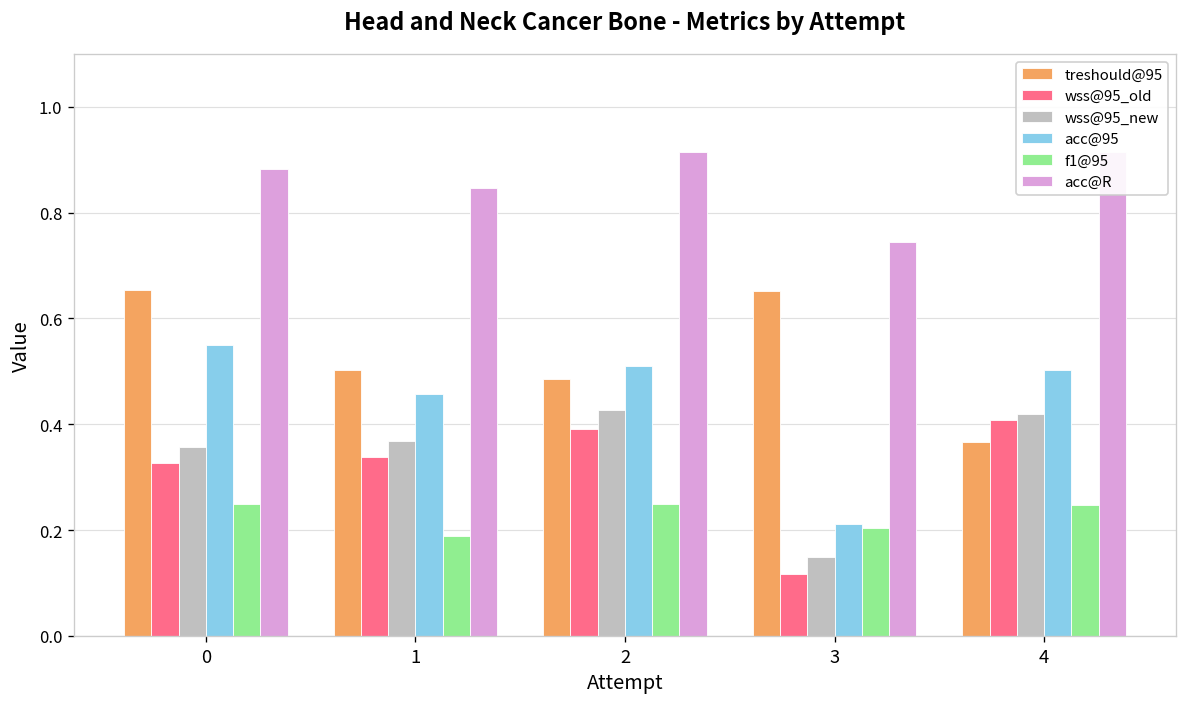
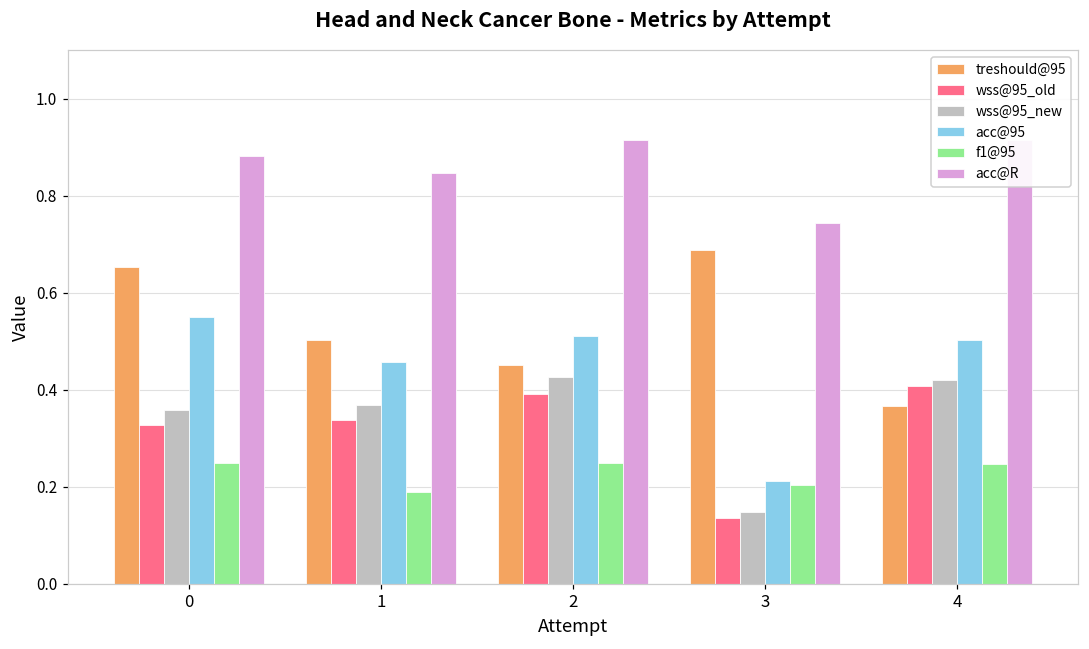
  {
    "treshould@95": {
      "0": 0.65,
      "1": 0.50,
-     "2": 0.49,
-     "3": 0.65,
+     "2": 0.45,
+     "3": 0.69,
      "4": 0.37
    },
    "wss@95_old": {
      "0": 0.33,
      "1": 0.34,
      "2": 0.39,
-     "3": 0.12,
+     "3": 0.14,
      "4": 0.41
    },
    "acc@95": {
      "0": 0.55,
      "1": 0.46,
      "2": 0.51,
      "3": 0.21,
      "4": 0.50
    },
    "f1@95": {
      "0": 0.25,
      "1": 0.19,
      "2": 0.25,
      "3": 0.20,
      "4": 0.25
    }
  }
